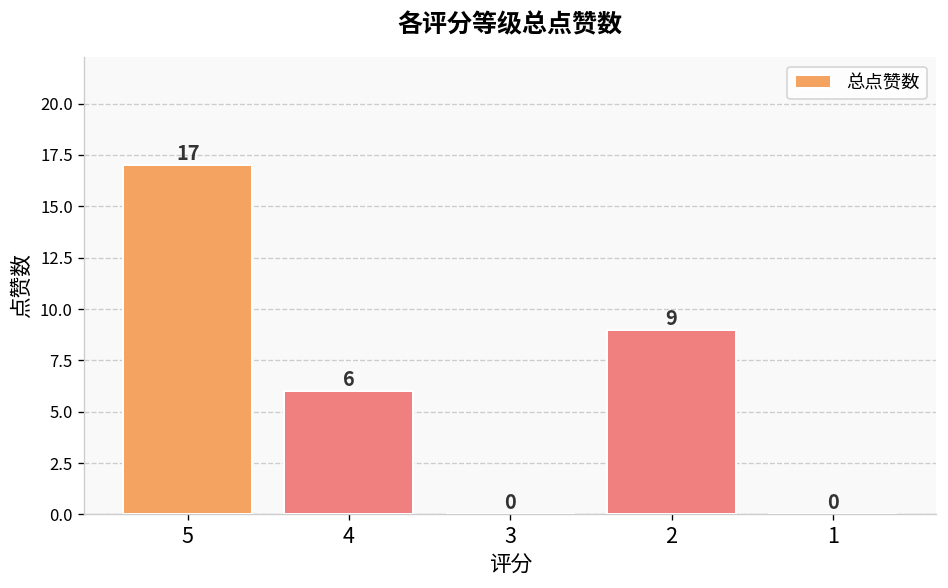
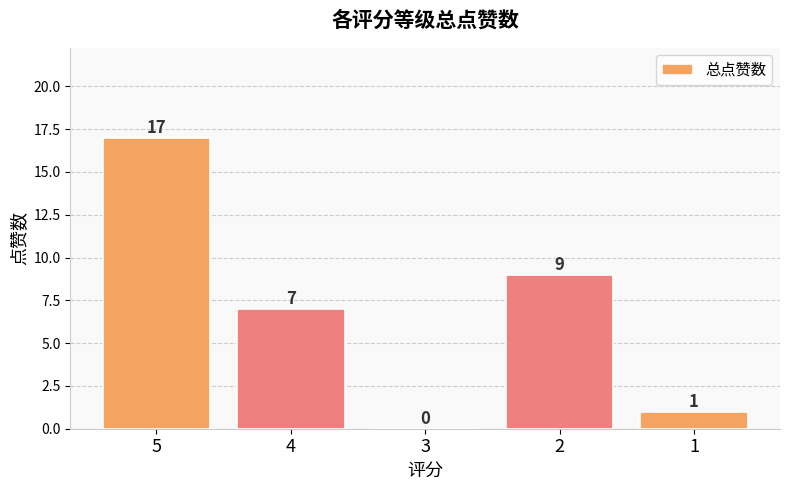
  {
    "5": 17,
-   "4": 6,
+   "4": 7,
    "3": 0,
    "2": 9,
-   "1": 0
+   "1": 1
  }
